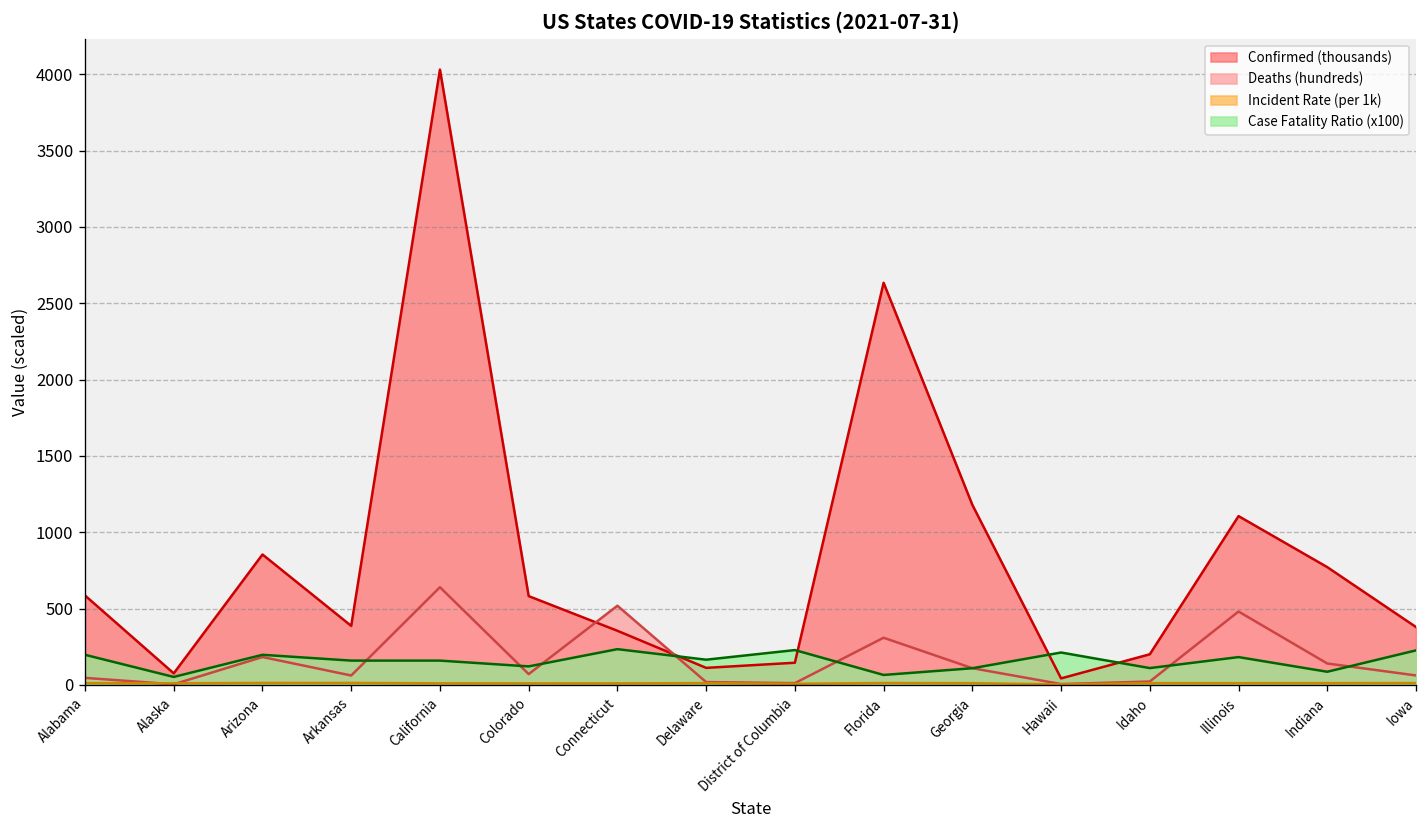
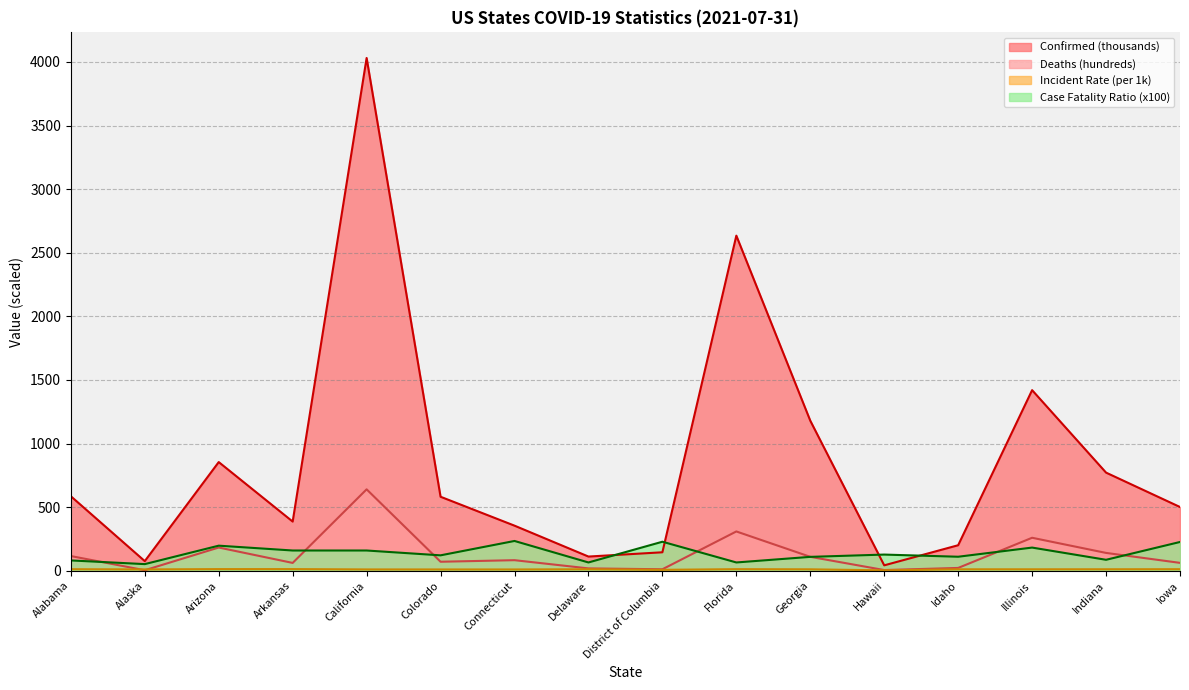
  {
    "Confirmed (thousands)": {
      "Alabama": 590,
      "Alaska": 80,
      "Arizona": 850,
      "Arkansas": 390,
      "California": 4030,
      "Colorado": 580,
      "Connecticut": 350,
      "Delaware": 110,
      "District of Columbia": 150,
      "Florida": 2630,
      "Georgia": 1180,
      "Hawaii": 40,
      "Idaho": 200,
-     "Illinois": 1110,
+     "Illinois": 1420,
      "Indiana": 770,
-     "Iowa": 380
+     "Iowa": 500
    },
    "Deaths (hundreds)": {
-     "Alabama": 50,
+     "Alabama": 120,
      "Arkansas": 60,
      "California": 640,
      "Colorado": 70,
-     "Connecticut": 520,
+     "Connecticut": 80,
      "Florida": 310,
-     "Illinois": 480,
+     "Illinois": 260,
      "Indiana": 140,
      "Iowa": 60
    },
    "Incident Rate (per 1k)": {
      "Alabama": 10,
      "Arizona": 10,
      "Arkansas": 10,
      "California": 10,
      "Colorado": 10,
      "Connecticut": 10,
      "Florida": 10,
      "Georgia": 10,
      "Illinois": 10,
      "Indiana": 10,
      "Iowa": 10
    },
    "Case Fatality Ratio (x100)": {
-     "Alabama": 200,
+     "Alabama": 80,
      "Alaska": 50,
      "Arkansas": 160,
      "California": 160,
      "Colorado": 120,
      "Connecticut": 230,
-     "Delaware": 170,
+     "Delaware": 70,
      "District of Columbia": 230,
      "Florida": 70,
-     "Hawaii": 210,
+     "Hawaii": 130,
      "Idaho": 110,
      "Illinois": 180,
      "Indiana": 90,
      "Iowa": 230
    }
  }
